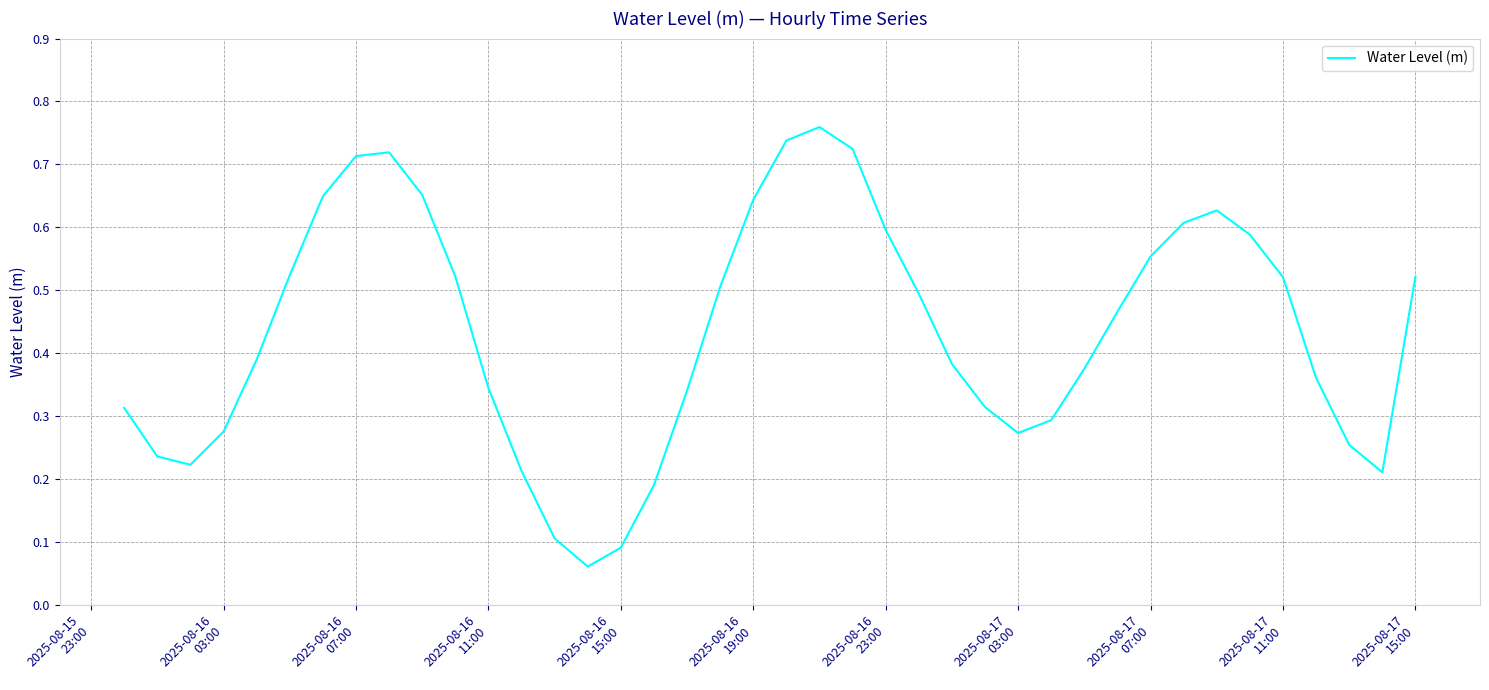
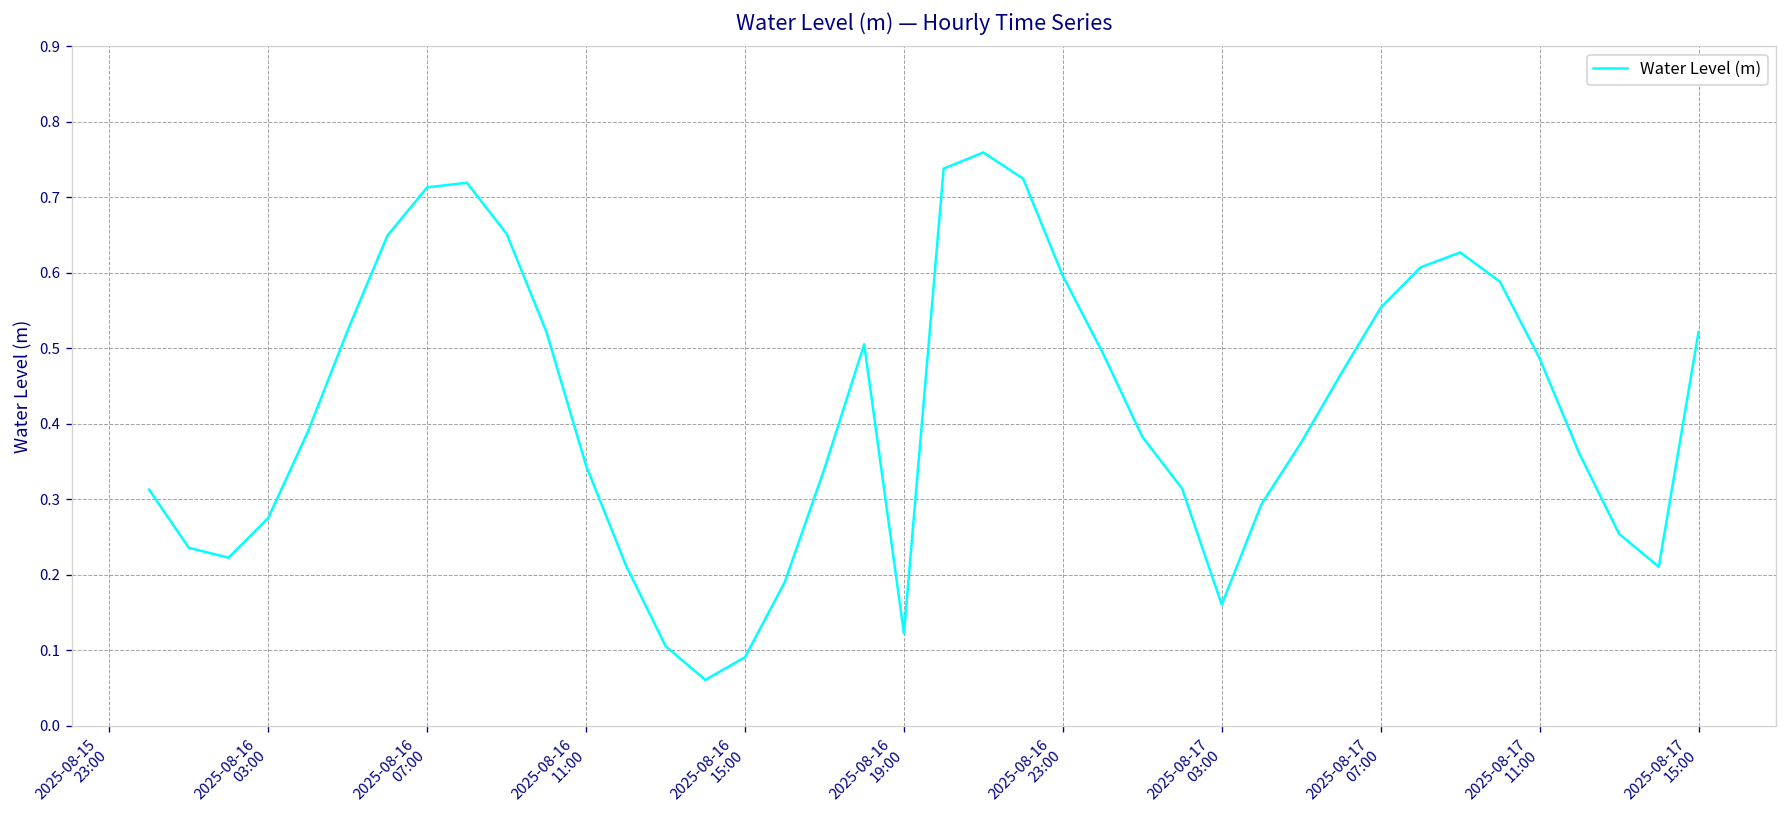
  {
    "2025-08-16 03:00": 0.28,
    "2025-08-16 07:00": 0.71,
    "2025-08-16 11:00": 0.34,
    "2025-08-16 15:00": 0.09,
-   "2025-08-16 19:00": 0.64,
+   "2025-08-16 19:00": 0.12,
    "2025-08-16 23:00": 0.60,
-   "2025-08-17 03:00": 0.27,
+   "2025-08-17 03:00": 0.16,
    "2025-08-17 07:00": 0.55,
-   "2025-08-17 11:00": 0.52,
+   "2025-08-17 11:00": 0.49,
    "2025-08-17 15:00": 0.52
  }
